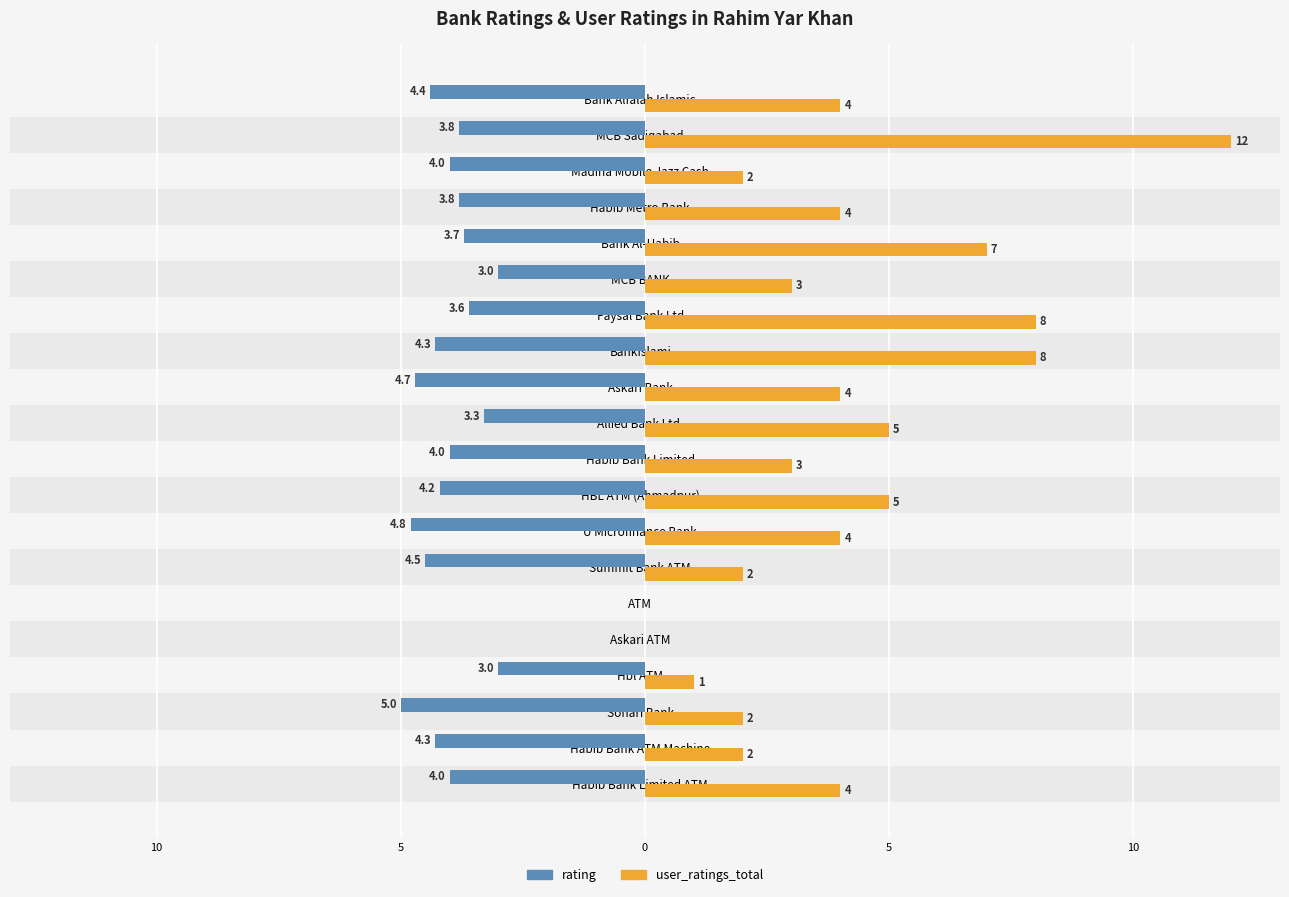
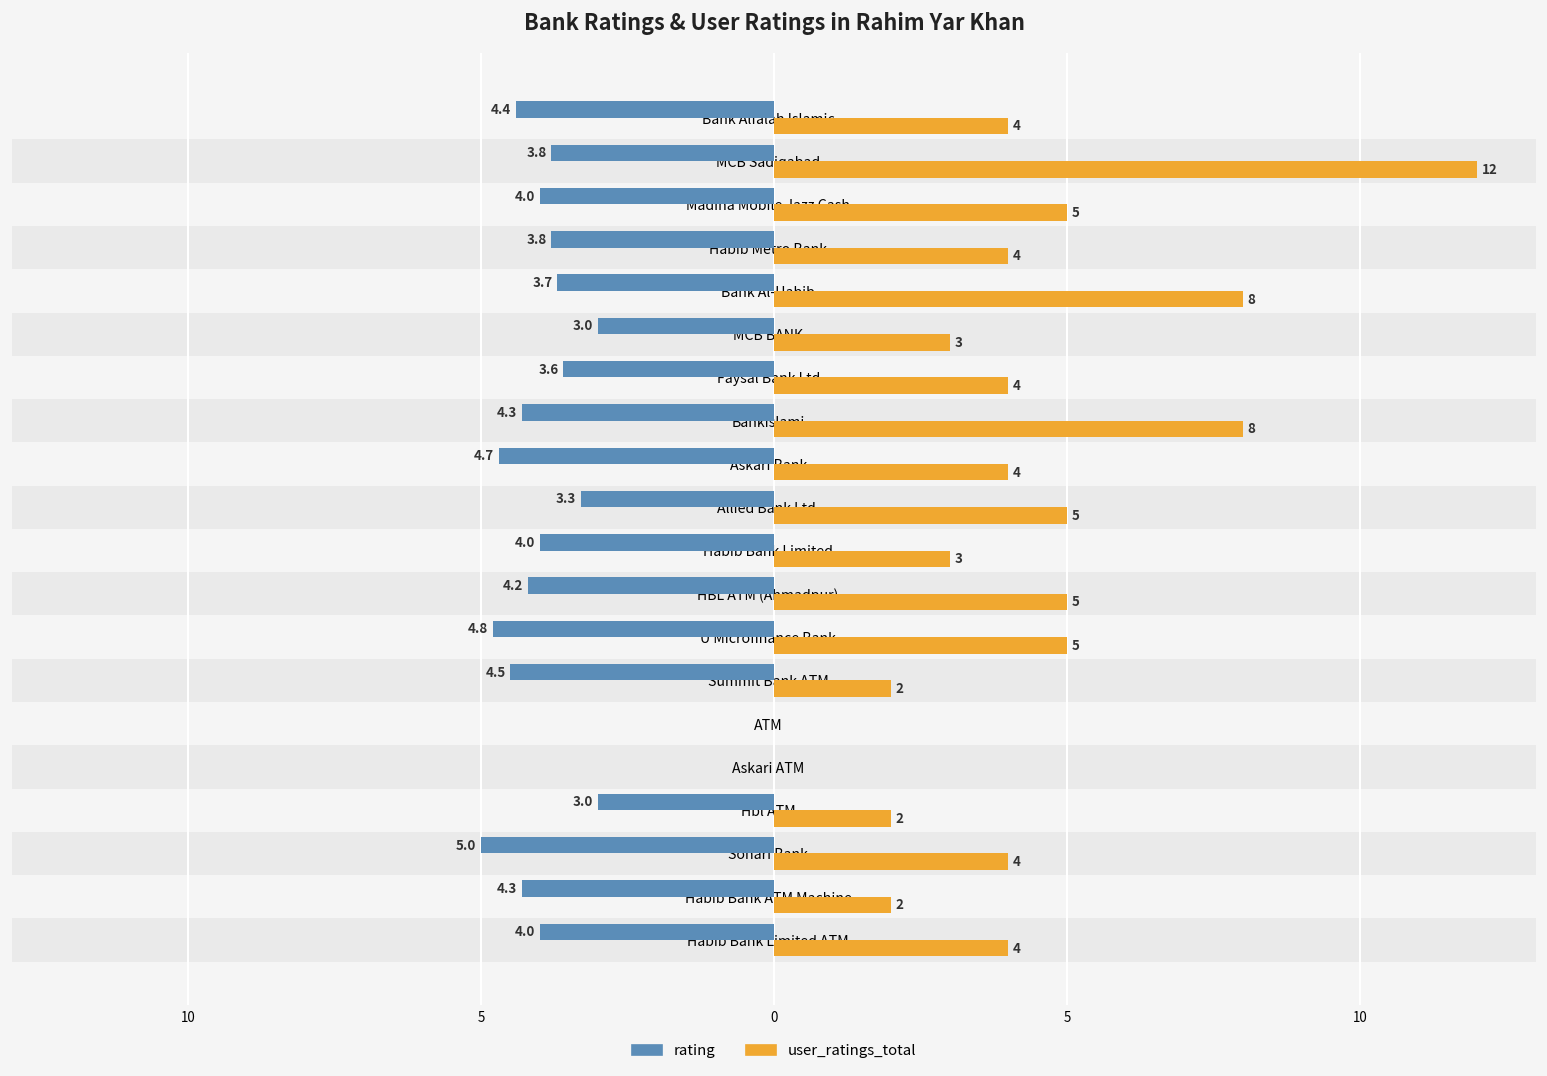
  {
    "user_ratings_total": {
      "Bank Alfalah Islamic": 4,
      "MCB Sadiqabad": 12,
-     "Madina Mobile Jazz Cash": 2,
+     "Madina Mobile Jazz Cash": 5,
      "Habib Metro Bank": 4,
-     "Bank Al-Habib": 7,
+     "Bank Al-Habib": 8,
      "MCB BANK": 3,
-     "Faysal Bank Ltd": 8,
+     "Faysal Bank Ltd": 4,
      "BankIslami": 8,
      "Askari Bank": 4,
      "Allied Bank Ltd.": 5,
      "Habib Bank Limited": 3,
      "HBL ATM (Ahmadpur)": 5,
-     "U Microfinance Bank": 4,
+     "U Microfinance Bank": 5,
      "Summit Bank ATM": 2,
-     "Hbl ATM": 1,
-     "Sonari Bank": 2,
+     "Hbl ATM": 2,
+     "Sonari Bank": 4,
      "Habib Bank ATM Machine": 2,
      "Habib Bank Limited ATM": 4
    }
  }
